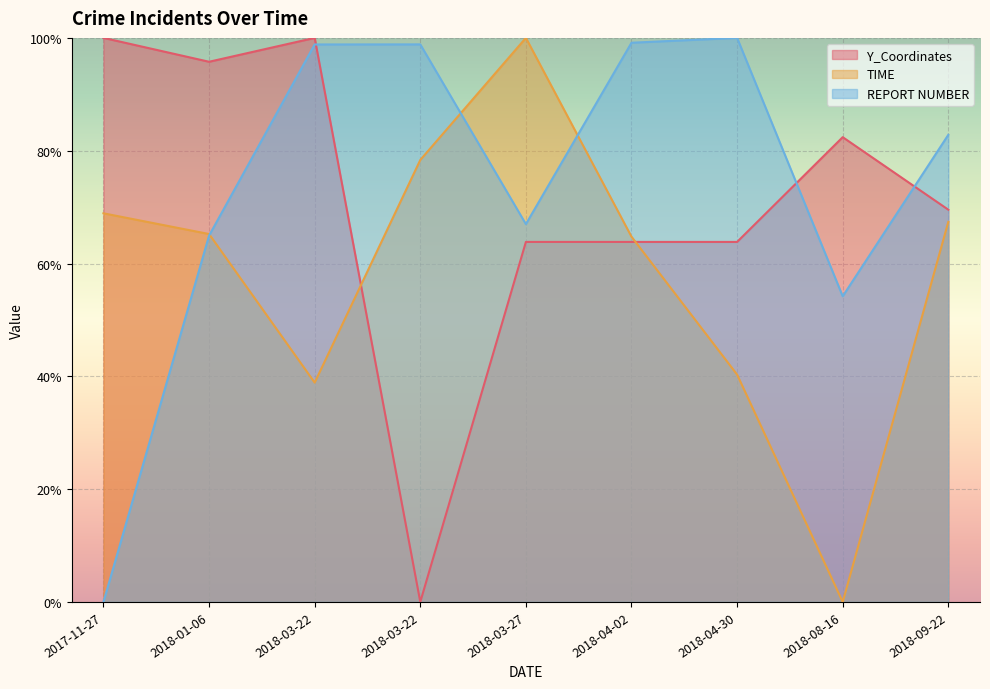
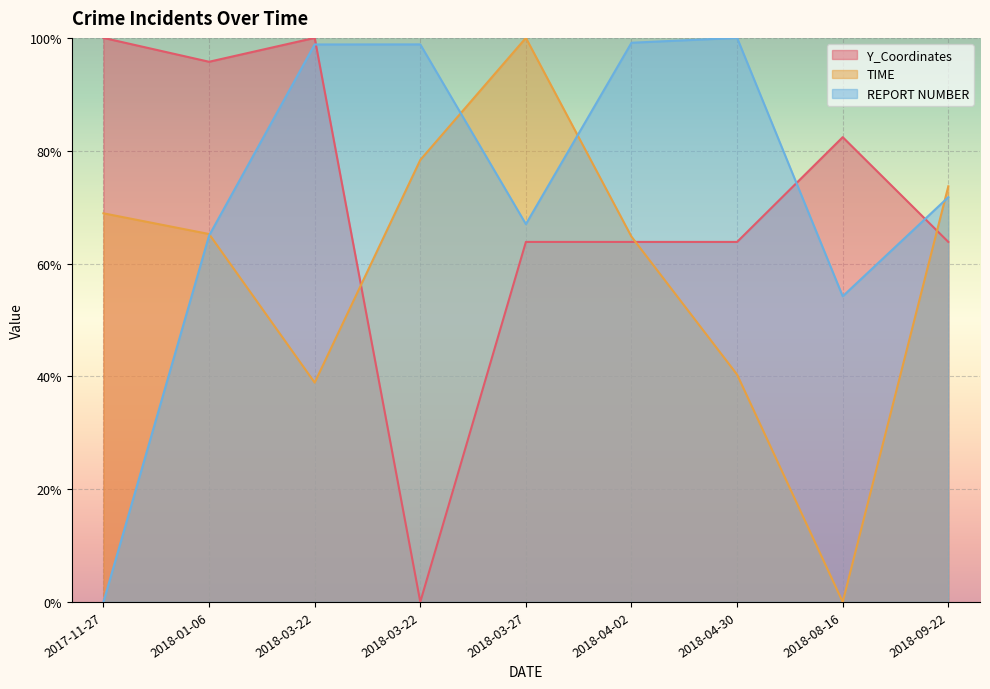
  {
    "Y_Coordinates": {
      "2017-11-27": "100%",
      "2018-01-06": "96%",
      "2018-03-27": "64%",
      "2018-04-02": "64%",
      "2018-04-30": "64%",
      "2018-08-16": "82%",
-     "2018-09-22": "70%"
+     "2018-09-22": "64%"
    },
    "TIME": {
      "2017-11-27": "69%",
      "2018-03-27": "100%",
      "2018-04-02": "65%",
      "2018-04-30": "40%",
      "2018-08-16": "0%",
-     "2018-09-22": "67%"
+     "2018-09-22": "74%"
    },
    "REPORT NUMBER": {
      "2017-11-27": "0%",
      "2018-03-27": "67%",
      "2018-04-02": "99%",
      "2018-04-30": "100%",
      "2018-08-16": "54%",
-     "2018-09-22": "83%"
+     "2018-09-22": "72%"
    }
  }
